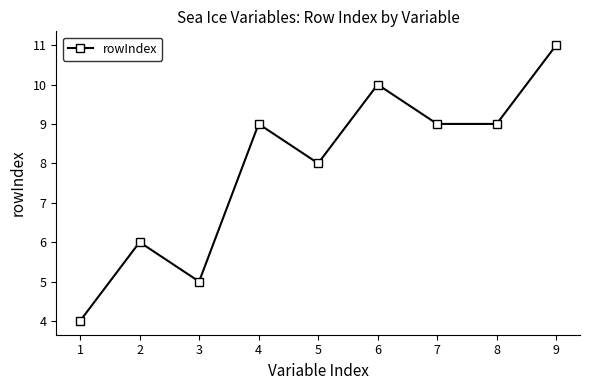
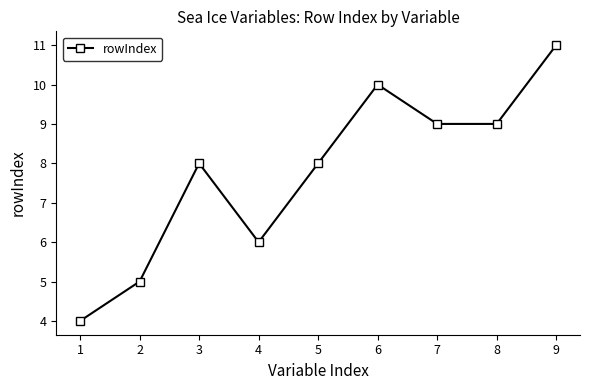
  {
    "1": 4,
-   "2": 6,
-   "3": 5,
-   "4": 9,
+   "2": 5,
+   "3": 8,
+   "4": 6,
    "5": 8,
    "6": 10,
    "7": 9,
    "8": 9,
    "9": 11
  }
